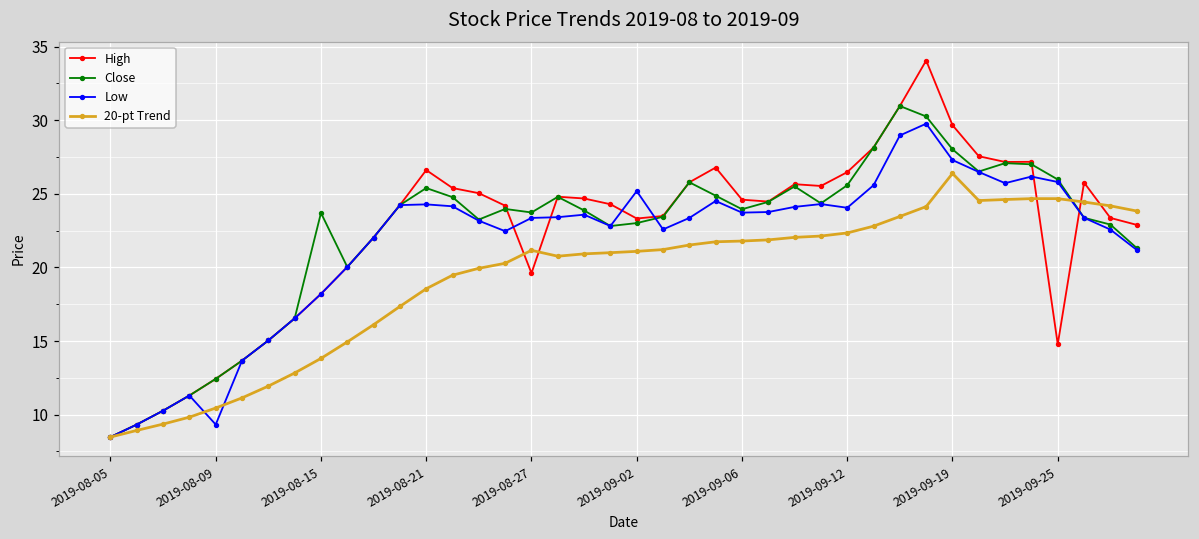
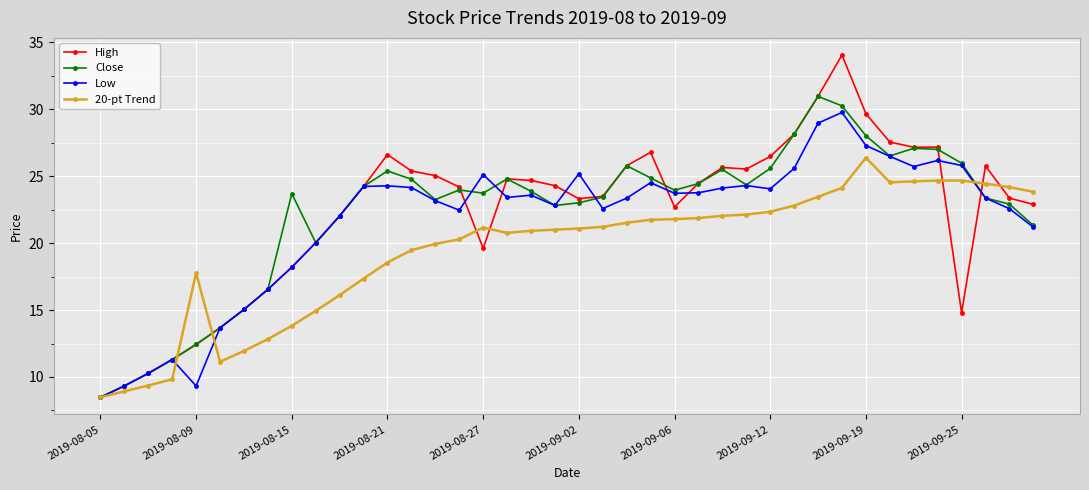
  {
    "High": {
      "2019-08-21": 26.6,
      "2019-08-27": 19.6,
      "2019-09-02": 23.3,
-     "2019-09-06": 24.6,
+     "2019-09-06": 22.7,
      "2019-09-12": 26.5,
      "2019-09-19": 29.7,
      "2019-09-25": 14.8
    },
    "Close": {
      "2019-08-15": 23.7,
      "2019-08-21": 25.4,
      "2019-08-27": 23.7,
      "2019-09-02": 23.0,
      "2019-09-06": 24.0,
      "2019-09-12": 25.6,
      "2019-09-19": 28.0
    },
    "Low": {
      "2019-08-09": 9.3,
      "2019-08-21": 24.3,
-     "2019-08-27": 23.4,
+     "2019-08-27": 25.1,
      "2019-09-02": 25.2,
      "2019-09-06": 23.7,
      "2019-09-12": 24.1,
      "2019-09-19": 27.3
    },
    "20-pt Trend": {
-     "2019-08-09": 10.5,
+     "2019-08-09": 17.8,
      "2019-08-15": 13.8,
      "2019-08-21": 18.6,
      "2019-08-27": 21.2,
      "2019-09-02": 21.1,
      "2019-09-06": 21.8,
      "2019-09-12": 22.3,
      "2019-09-19": 26.4,
      "2019-09-25": 24.7
    }
  }
